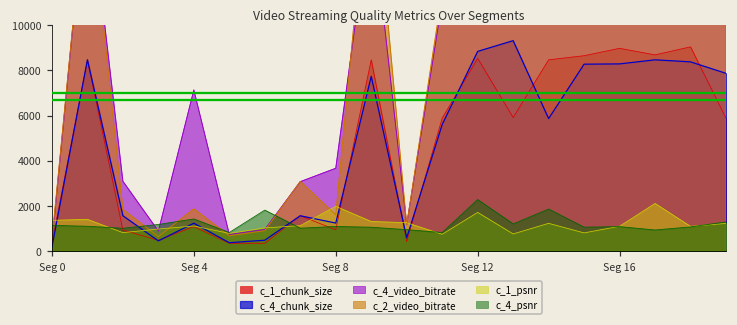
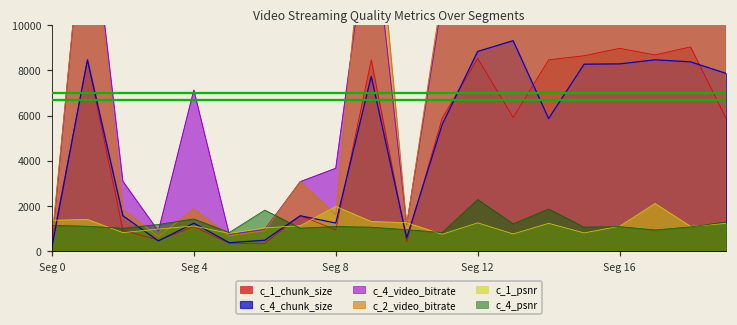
  {
    "c_1_chunk_size": {
      "Seg 8": 900,
      "Seg 12": 8500,
      "Seg 16": 9000
    },
    "c_4_chunk_size": {
      "Seg 0": 200,
      "Seg 4": 1200,
      "Seg 8": 1200,
      "Seg 12": 8800,
      "Seg 16": 8300
    },
    "c_4_video_bitrate": {
      "Seg 4": 7100,
      "Seg 8": 3700
    },
    "c_2_video_bitrate": {
      "Seg 0": 500,
      "Seg 4": 1900,
      "Seg 8": 1600
    },
    "c_1_psnr": {
      "Seg 0": 1400,
      "Seg 8": 2000,
-     "Seg 12": 1700
+     "Seg 12": 1300
    },
    "c_4_psnr": {
      "Seg 0": 1100,
      "Seg 4": 1400,
      "Seg 8": 1100,
      "Seg 12": 2300
    }
  }
